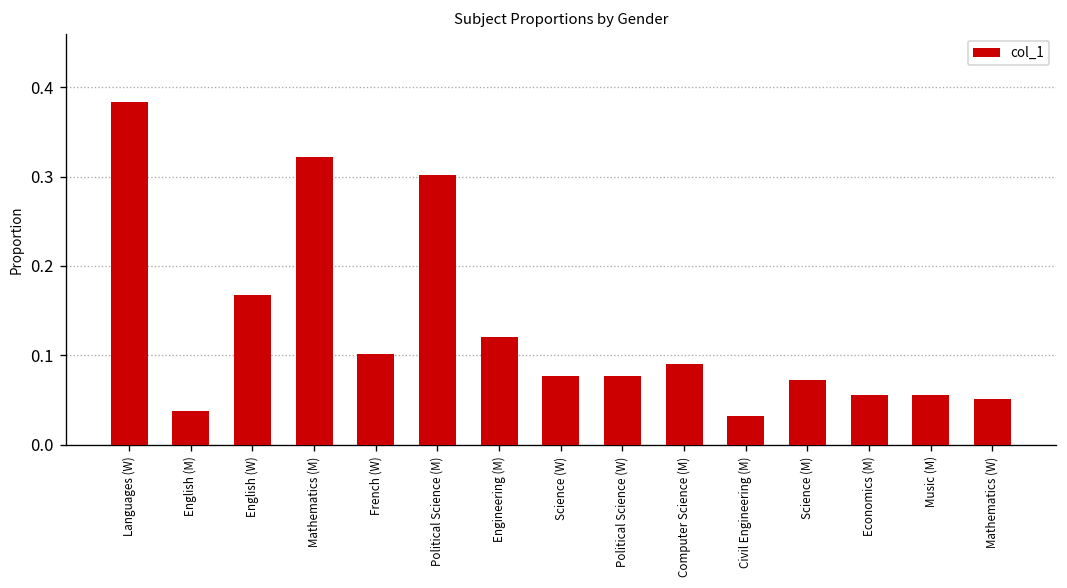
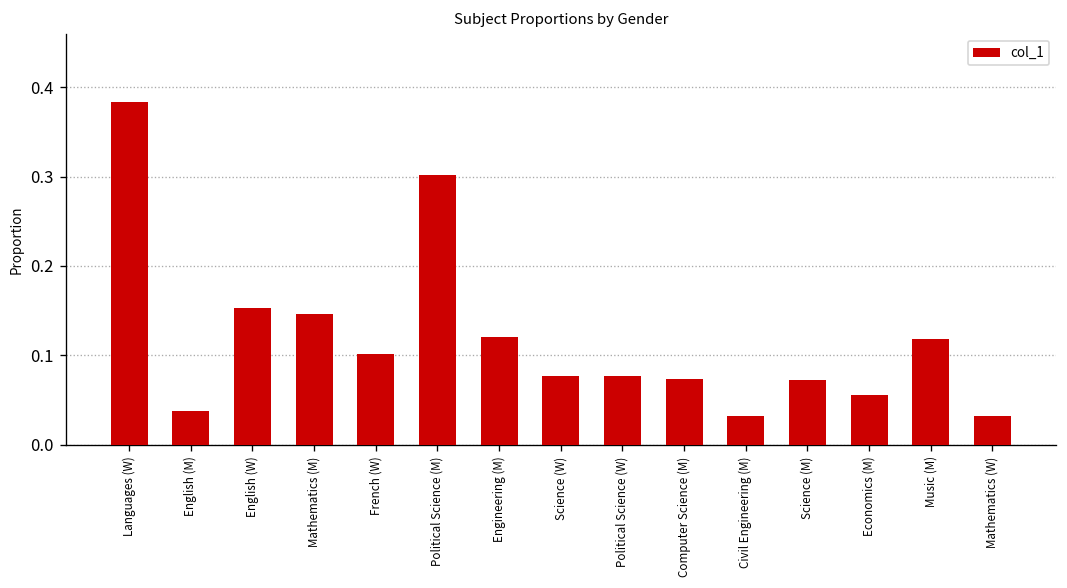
  {
    "Languages (W)": 0.38,
    "English (M)": 0.04,
-   "English (W)": 0.17,
-   "Mathematics (M)": 0.32,
+   "English (W)": 0.15,
+   "Mathematics (M)": 0.15,
    "French (W)": 0.10,
    "Political Science (M)": 0.30,
    "Engineering (M)": 0.12,
    "Science (W)": 0.08,
    "Political Science (W)": 0.08,
-   "Computer Science (M)": 0.09,
+   "Computer Science (M)": 0.07,
    "Civil Engineering (M)": 0.03,
    "Science (M)": 0.07,
    "Economics (M)": 0.06,
-   "Music (M)": 0.06,
-   "Mathematics (W)": 0.05
+   "Music (M)": 0.12,
+   "Mathematics (W)": 0.03
  }
